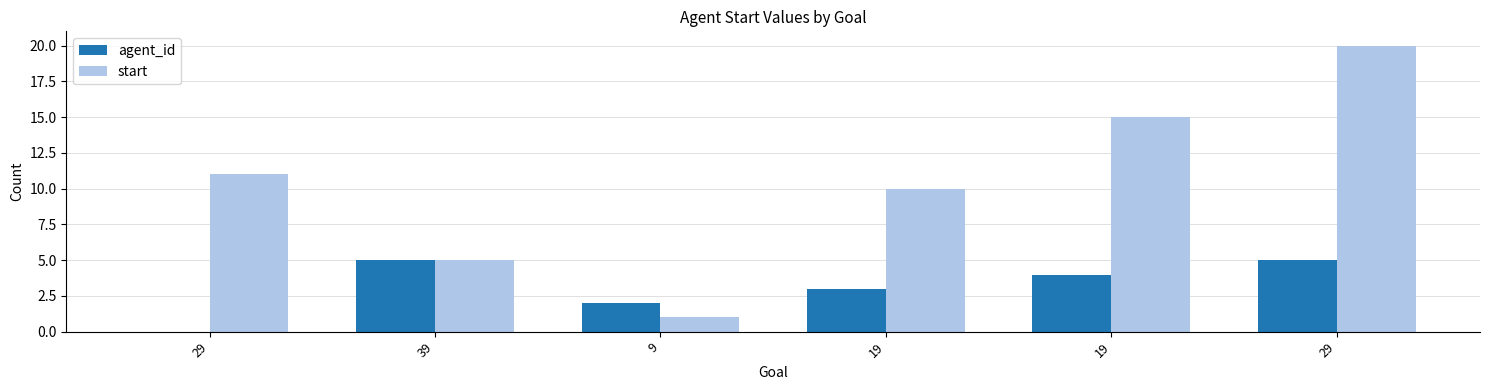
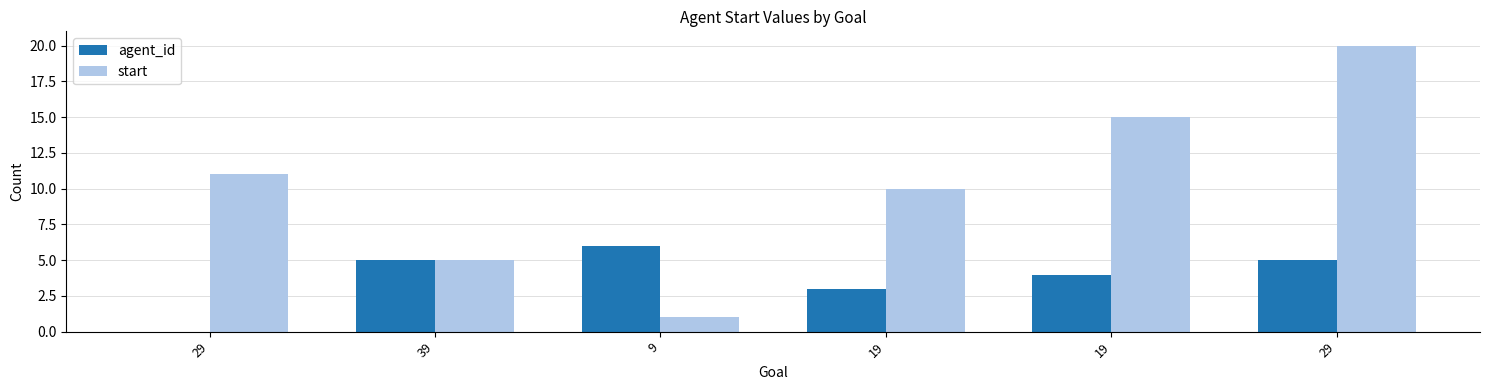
  {
    "agent_id": {
      "39": 5,
-     "9": 2
+     "9": 6
    },
    "start": {
      "39": 5,
      "9": 1
    }
  }
